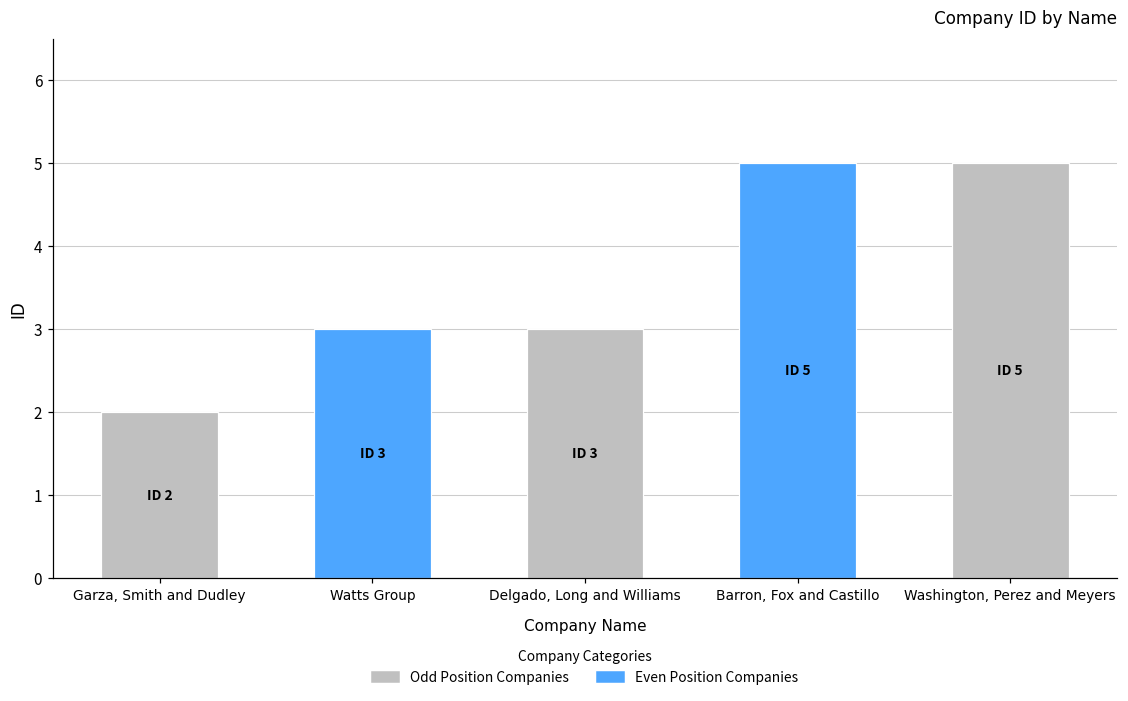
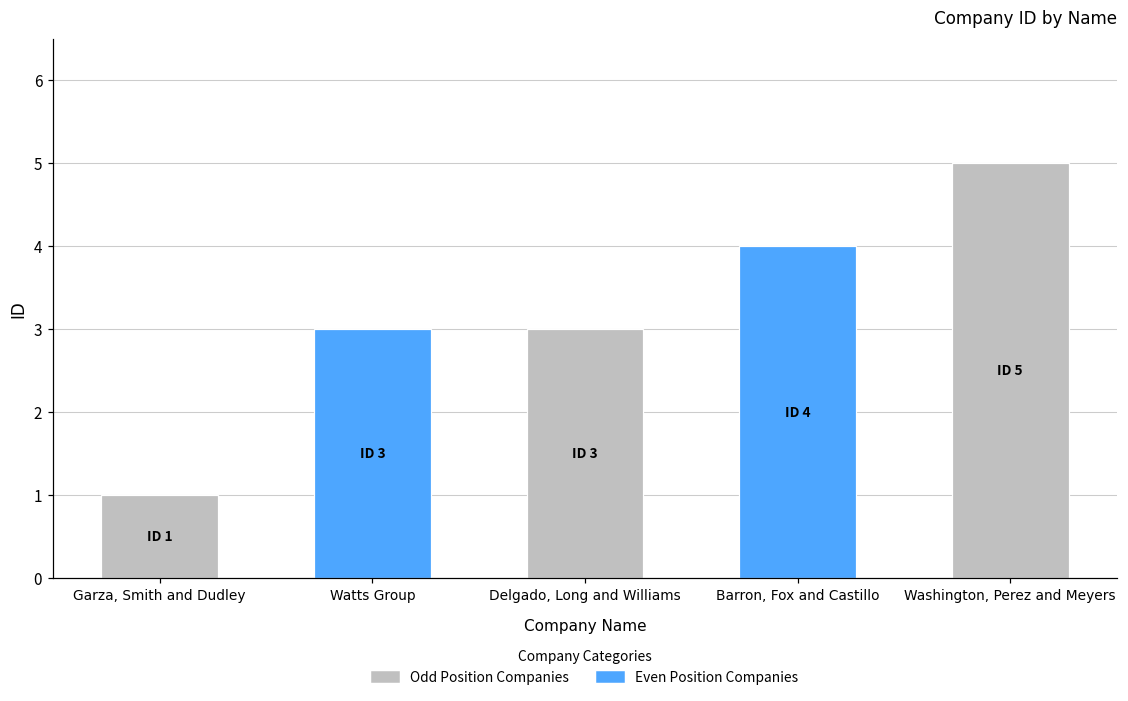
  {
-   "Garza, Smith and Dudley": 2,
+   "Garza, Smith and Dudley": 1,
    "Watts Group": 3,
    "Delgado, Long and Williams": 3,
-   "Barron, Fox and Castillo": 5,
+   "Barron, Fox and Castillo": 4,
    "Washington, Perez and Meyers": 5
  }
